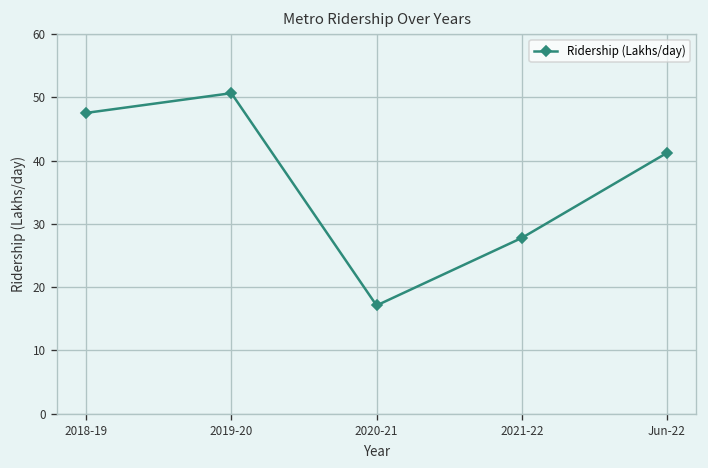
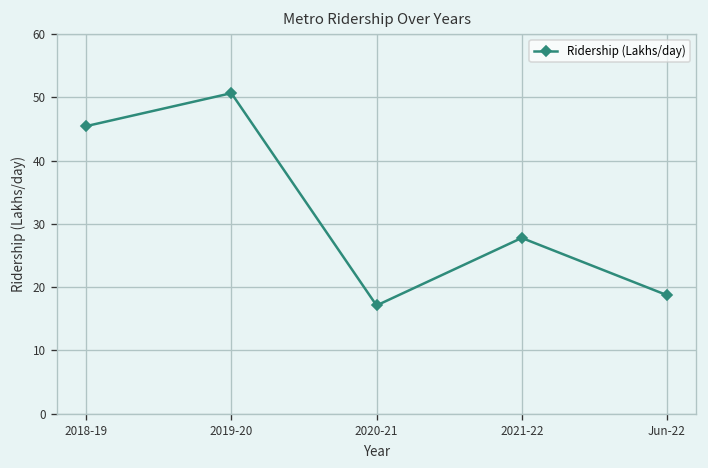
  {
-   "2018-19": 48,
+   "2018-19": 45,
    "2019-20": 51,
    "2020-21": 17,
    "2021-22": 28,
-   "Jun-22": 41
+   "Jun-22": 19
  }
